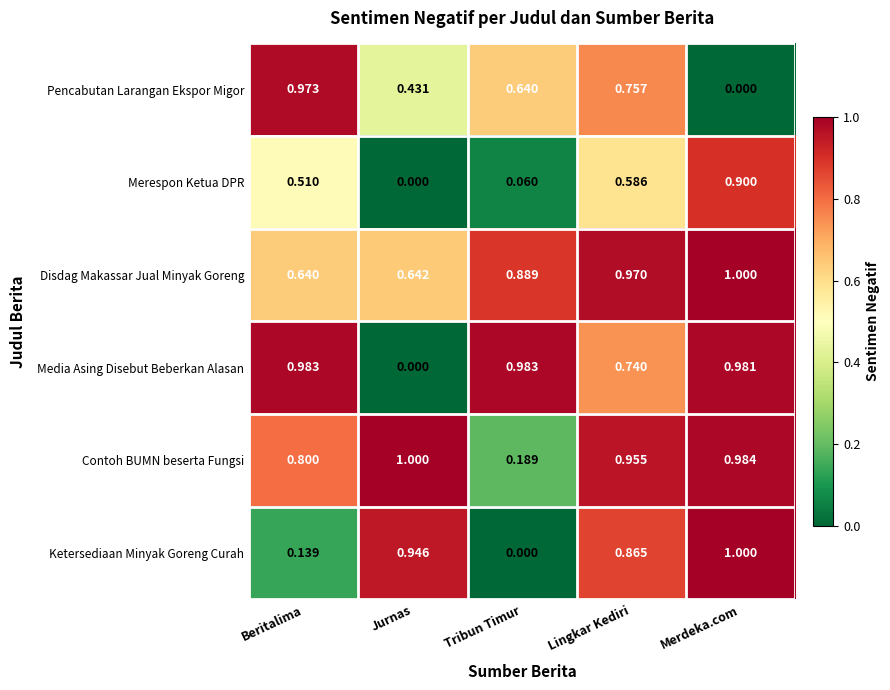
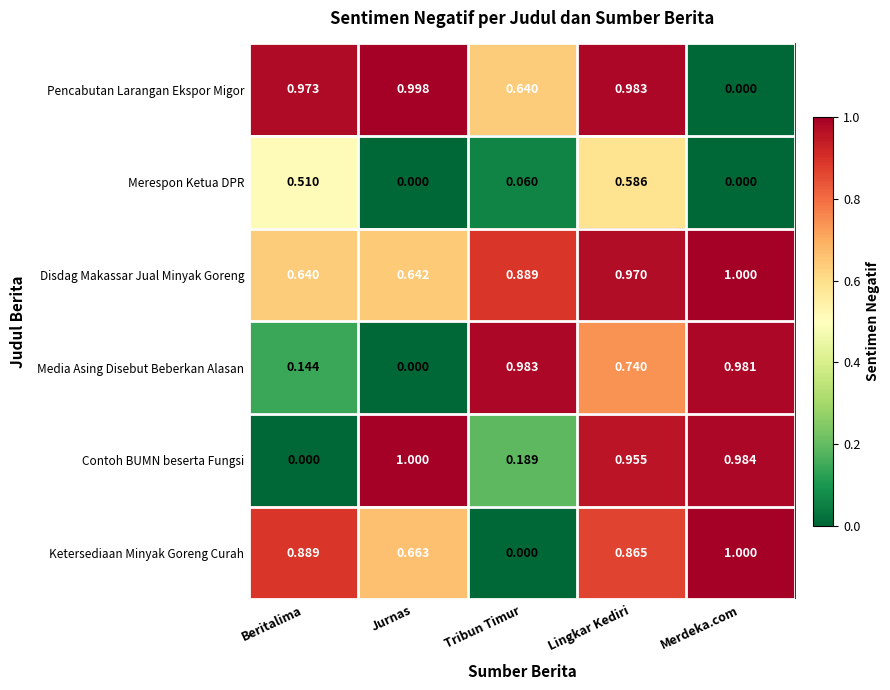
  {
    "Pencabutan Larangan Ekspor Migor": {
      "Beritalima": 0.973,
-     "Jurnas": 0.431,
+     "Jurnas": 0.998,
      "Tribun Timur": 0.640,
-     "Lingkar Kediri": 0.757,
+     "Lingkar Kediri": 0.983,
      "Merdeka.com": 0.000
    },
    "Merespon Ketua DPR": {
      "Beritalima": 0.510,
      "Jurnas": 0.000,
      "Tribun Timur": 0.060,
      "Lingkar Kediri": 0.586,
-     "Merdeka.com": 0.900
+     "Merdeka.com": 0.000
    },
    "Disdag Makassar Jual Minyak Goreng": {
      "Beritalima": 0.640,
      "Jurnas": 0.642,
      "Tribun Timur": 0.889,
      "Lingkar Kediri": 0.970,
      "Merdeka.com": 1.000
    },
    "Media Asing Disebut Beberkan Alasan": {
-     "Beritalima": 0.983,
+     "Beritalima": 0.144,
      "Jurnas": 0.000,
      "Tribun Timur": 0.983,
      "Lingkar Kediri": 0.740,
      "Merdeka.com": 0.981
    },
    "Contoh BUMN beserta Fungsi": {
-     "Beritalima": 0.800,
+     "Beritalima": 0.000,
      "Jurnas": 1.000,
      "Tribun Timur": 0.189,
      "Lingkar Kediri": 0.955,
      "Merdeka.com": 0.984
    },
    "Ketersediaan Minyak Goreng Curah": {
-     "Beritalima": 0.139,
-     "Jurnas": 0.946,
+     "Beritalima": 0.889,
+     "Jurnas": 0.663,
      "Tribun Timur": 0.000,
      "Lingkar Kediri": 0.865,
      "Merdeka.com": 1.000
    }
  }
